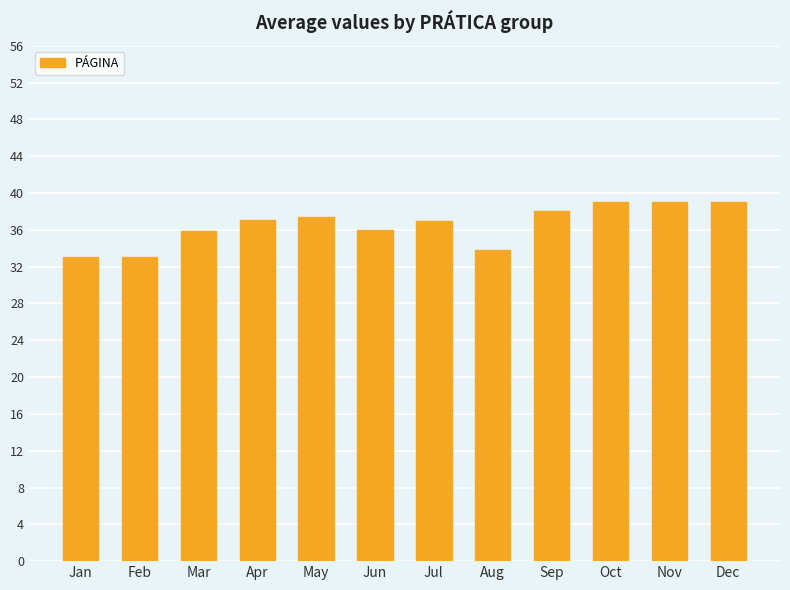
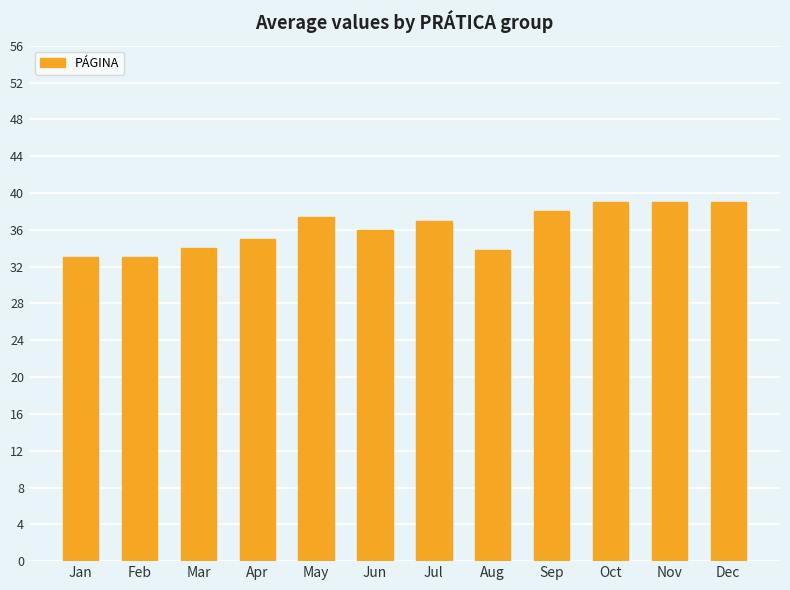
  {
    "Jan": 33,
    "Feb": 33,
-   "Mar": 36,
-   "Apr": 37,
+   "Mar": 34,
+   "Apr": 35,
    "May": 37,
    "Jun": 36,
    "Jul": 37,
    "Aug": 34,
    "Sep": 38,
    "Oct": 39,
    "Nov": 39,
    "Dec": 39
  }
